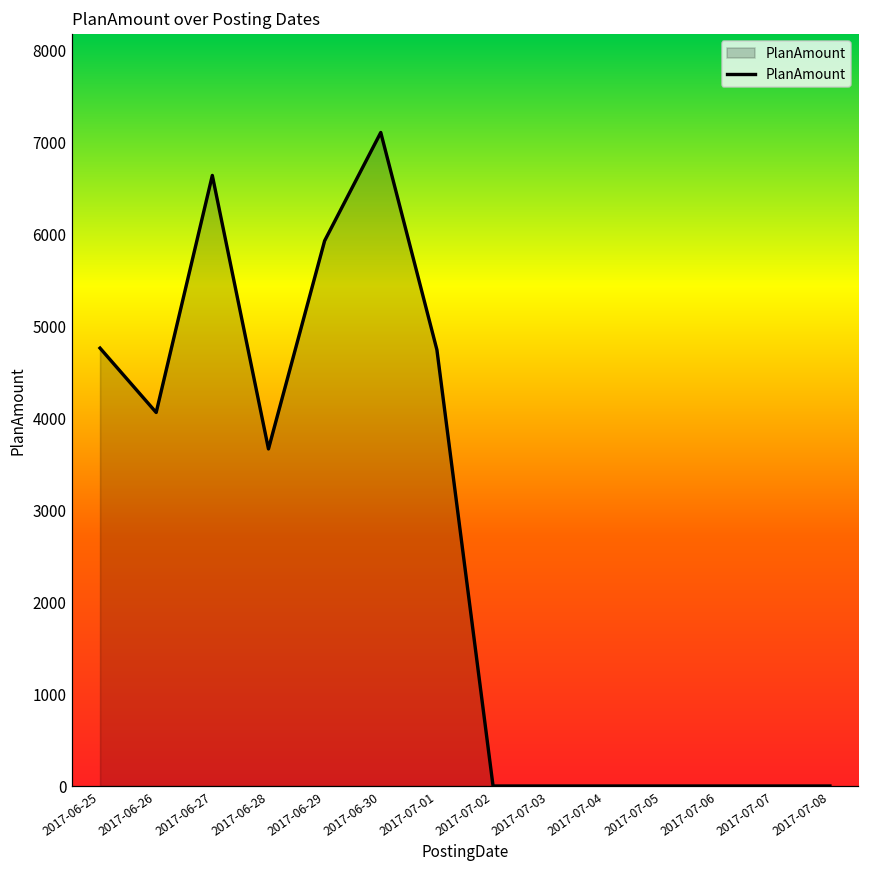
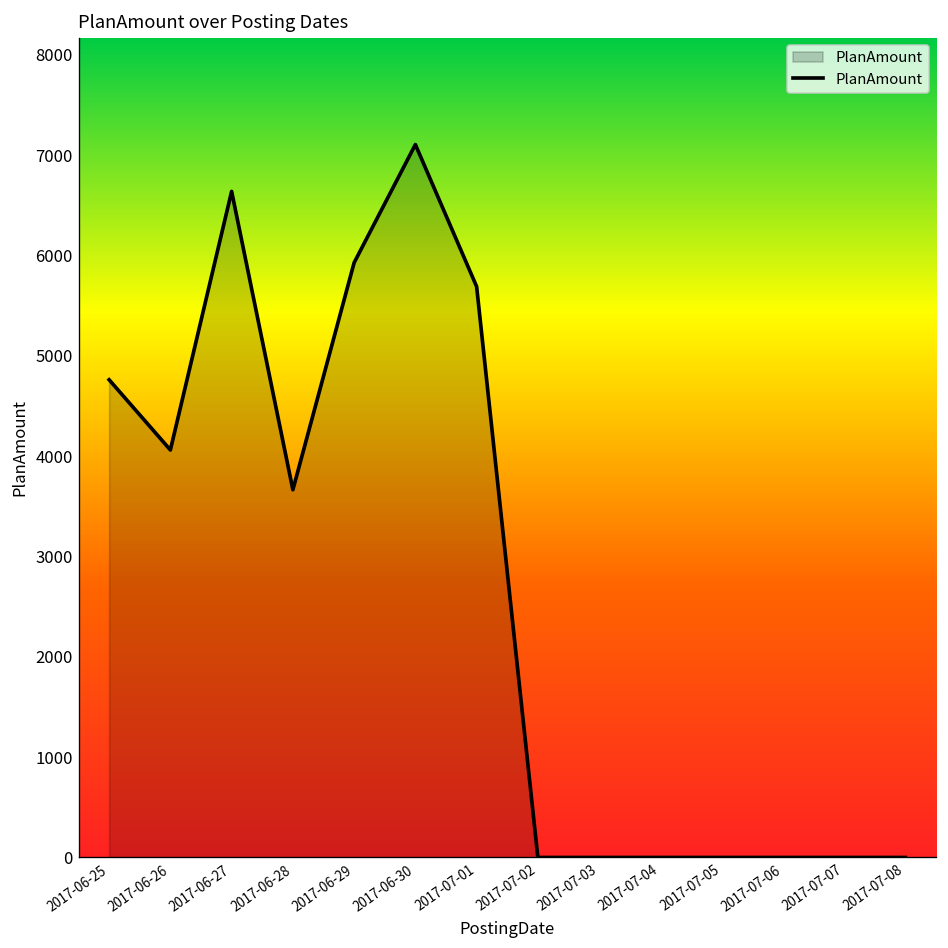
  {
    "2017-06-25": 4800,
    "2017-06-26": 4100,
    "2017-06-27": 6600,
    "2017-06-28": 3700,
    "2017-06-29": 5900,
    "2017-06-30": 7100,
-   "2017-07-01": 4700,
+   "2017-07-01": 5700,
    "2017-07-02": 0,
    "2017-07-03": 0,
    "2017-07-04": 0,
    "2017-07-05": 0,
    "2017-07-06": 0,
    "2017-07-07": 0,
    "2017-07-08": 0
  }
